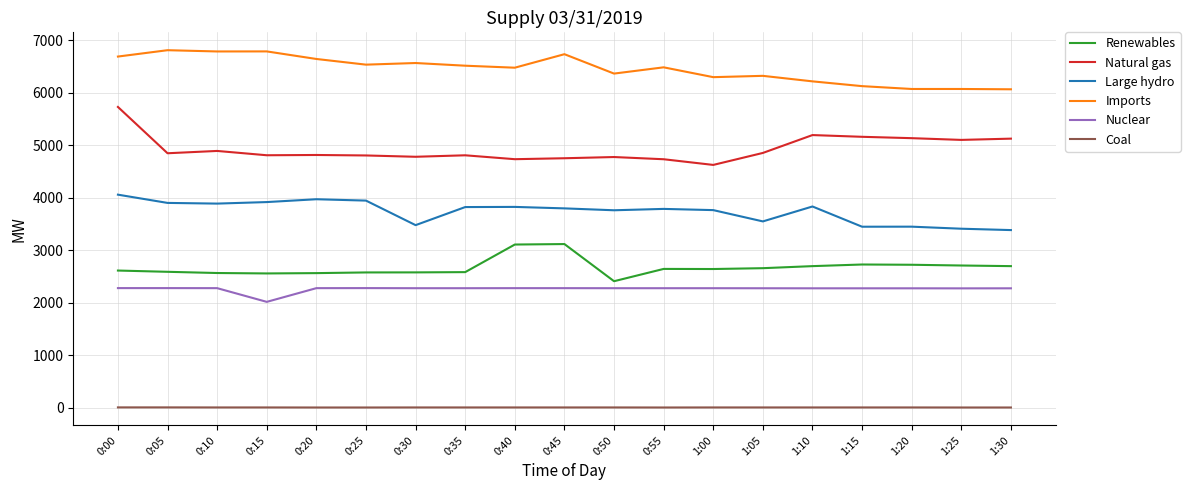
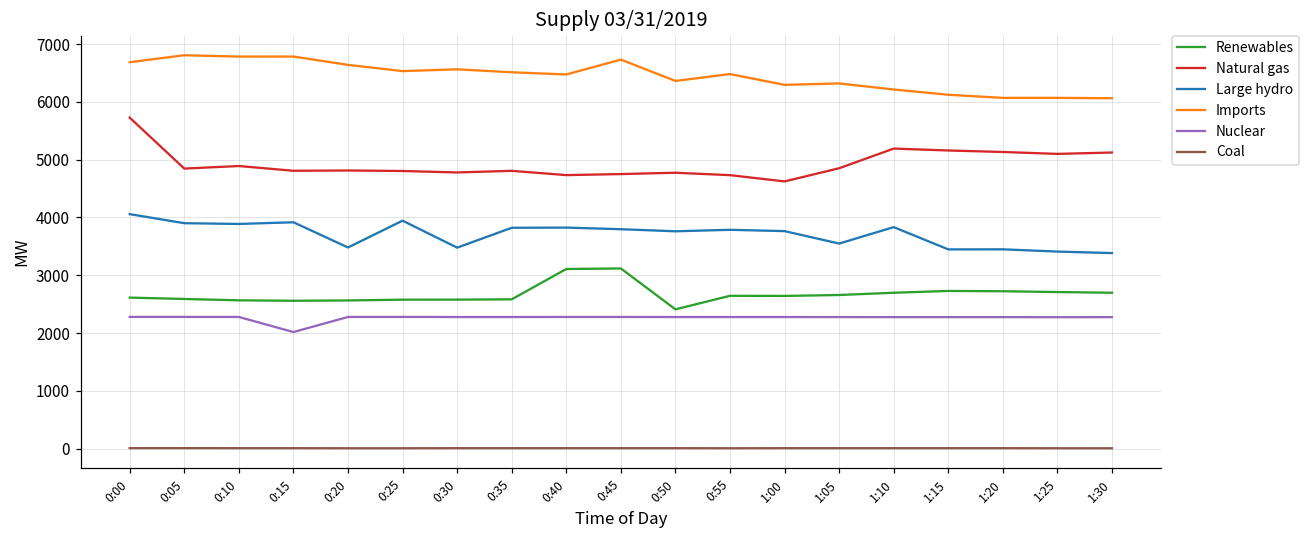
  {
    "Renewables": {
      "0:00": 2600,
      "0:05": 2600,
      "0:10": 2600,
      "0:15": 2600,
      "0:20": 2600,
      "0:25": 2600,
      "0:30": 2600,
      "0:35": 2600,
      "0:40": 3100,
      "0:45": 3100,
      "0:50": 2400,
      "0:55": 2600,
      "1:00": 2600,
      "1:05": 2700,
      "1:10": 2700,
      "1:15": 2700,
      "1:20": 2700,
      "1:25": 2700,
      "1:30": 2700
    },
    "Natural gas": {
      "0:00": 5700,
      "0:05": 4800,
      "0:10": 4900,
      "0:15": 4800,
      "0:20": 4800,
      "0:25": 4800,
      "0:30": 4800,
      "0:35": 4800,
      "0:40": 4700,
      "0:45": 4800,
      "0:50": 4800,
      "0:55": 4700,
      "1:00": 4600,
      "1:05": 4900,
      "1:10": 5200,
      "1:15": 5200,
      "1:20": 5100,
      "1:25": 5100,
      "1:30": 5100
    },
    "Large hydro": {
      "0:00": 4100,
      "0:05": 3900,
      "0:10": 3900,
      "0:15": 3900,
-     "0:20": 4000,
+     "0:20": 3500,
      "0:25": 3900,
      "0:30": 3500,
      "0:35": 3800,
      "0:40": 3800,
      "0:45": 3800,
      "0:50": 3800,
      "0:55": 3800,
      "1:00": 3800,
      "1:05": 3500,
      "1:10": 3800,
      "1:15": 3400,
      "1:20": 3400,
      "1:25": 3400,
      "1:30": 3400
    },
    "Imports": {
      "0:00": 6700,
      "0:05": 6800,
      "0:10": 6800,
      "0:15": 6800,
      "0:20": 6600,
      "0:25": 6500,
      "0:30": 6600,
      "0:35": 6500,
      "0:40": 6500,
      "0:45": 6700,
      "0:50": 6400,
      "0:55": 6500,
      "1:00": 6300,
      "1:05": 6300,
      "1:10": 6200,
      "1:15": 6100,
      "1:20": 6100,
      "1:25": 6100,
      "1:30": 6100
    },
    "Nuclear": {
      "0:00": 2300,
      "0:05": 2300,
      "0:10": 2300,
      "0:15": 2000,
      "0:20": 2300,
      "0:25": 2300,
      "0:30": 2300,
      "0:35": 2300,
      "0:40": 2300,
      "0:45": 2300,
      "0:50": 2300,
      "0:55": 2300,
      "1:00": 2300,
      "1:05": 2300,
      "1:10": 2300,
      "1:15": 2300,
      "1:20": 2300,
      "1:25": 2300,
      "1:30": 2300
    },
    "Coal": {
      "0:00": 0,
      "0:05": 0,
      "0:10": 0,
      "0:15": 0,
      "0:20": 0,
      "0:25": 0,
      "0:30": 0,
      "0:35": 0,
      "0:40": 0,
      "0:45": 0,
      "0:50": 0,
      "0:55": 0,
      "1:00": 0,
      "1:05": 0,
      "1:10": 0,
      "1:15": 0,
      "1:20": 0,
      "1:25": 0,
      "1:30": 0
    }
  }
